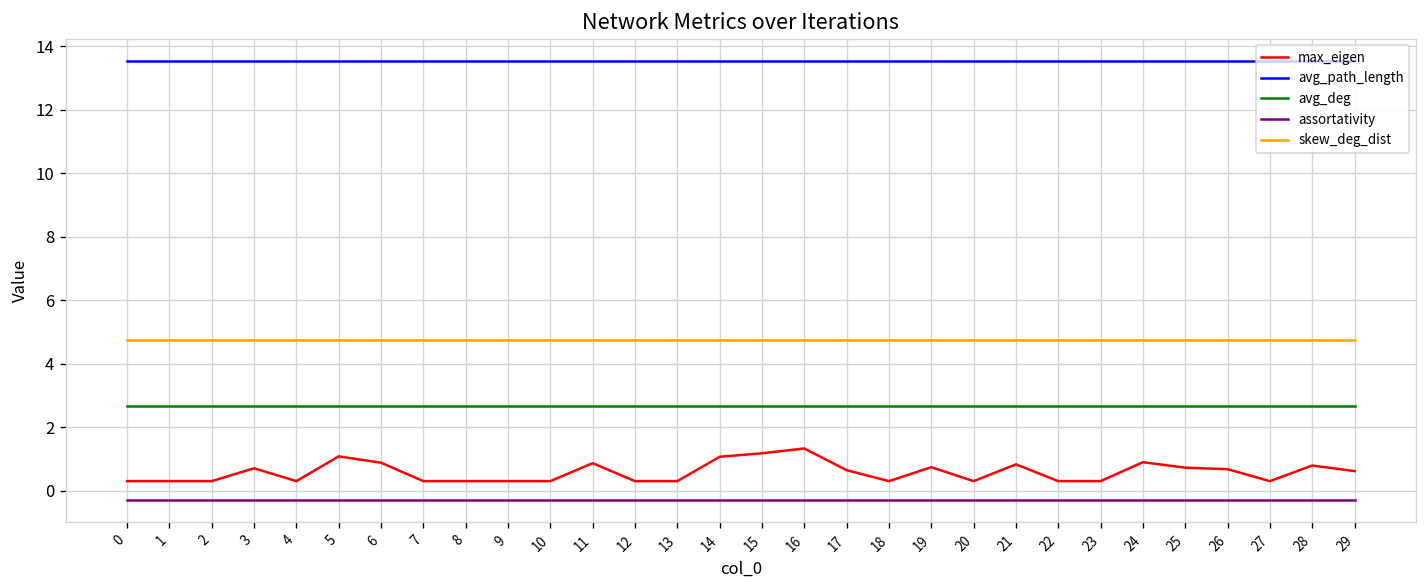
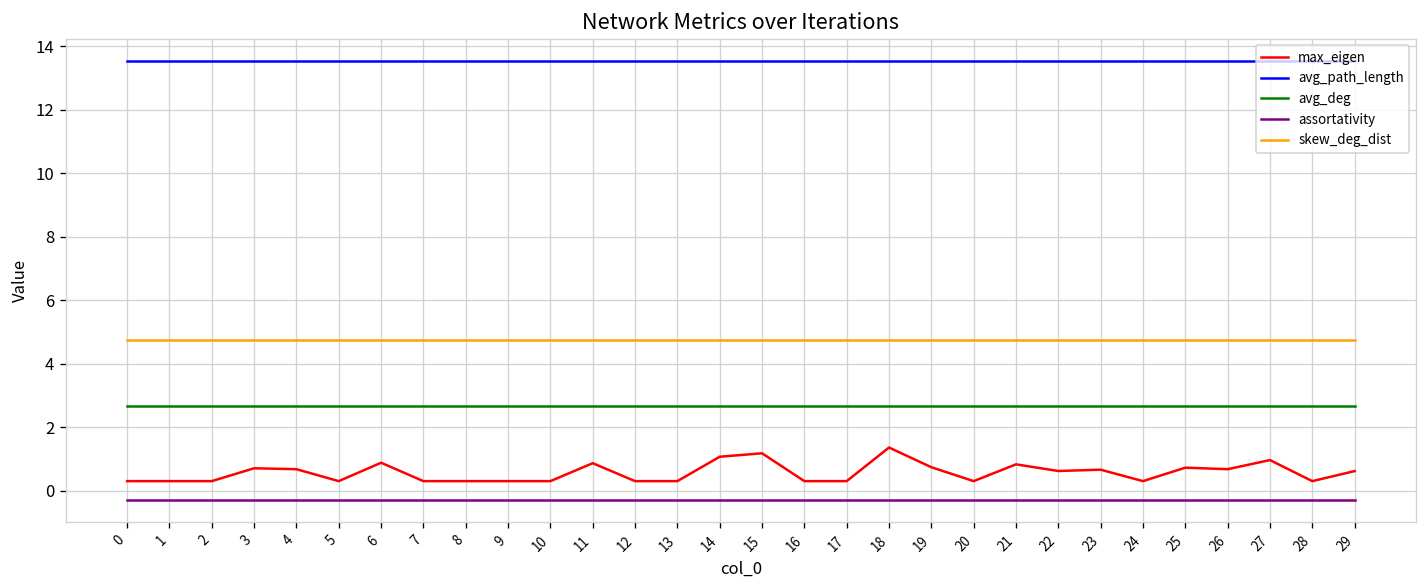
  {
    "max_eigen": {
      "0": 0.3,
      "1": 0.3,
      "2": 0.3,
      "3": 0.7,
-     "4": 0.3,
-     "5": 1.1,
+     "4": 0.7,
+     "5": 0.3,
      "6": 0.9,
      "7": 0.3,
      "8": 0.3,
      "9": 0.3,
      "10": 0.3,
      "11": 0.9,
      "12": 0.3,
      "13": 0.3,
      "14": 1.1,
      "15": 1.2,
-     "16": 1.3,
-     "17": 0.6,
-     "18": 0.3,
+     "16": 0.3,
+     "17": 0.3,
+     "18": 1.4,
      "19": 0.7,
      "20": 0.3,
      "21": 0.8,
-     "22": 0.3,
-     "23": 0.3,
-     "24": 0.9,
+     "22": 0.6,
+     "23": 0.7,
+     "24": 0.3,
      "25": 0.7,
      "26": 0.7,
-     "27": 0.3,
-     "28": 0.8,
+     "27": 1.0,
+     "28": 0.3,
      "29": 0.6
    },
    "avg_path_length": {
      "0": 13.5,
      "1": 13.5,
      "2": 13.5,
      "3": 13.5,
      "4": 13.5,
      "5": 13.5,
      "6": 13.5,
      "7": 13.5,
      "8": 13.5,
      "9": 13.5,
      "10": 13.5,
      "11": 13.5,
      "12": 13.5,
      "13": 13.5,
      "14": 13.5,
      "15": 13.5,
      "16": 13.5,
      "17": 13.5,
      "18": 13.5,
      "19": 13.5,
      "20": 13.5,
      "21": 13.5,
      "22": 13.5,
      "23": 13.5,
      "24": 13.5,
      "25": 13.5,
      "26": 13.5
    },
    "avg_deg": {
      "0": 2.7,
      "1": 2.7,
      "2": 2.7,
      "3": 2.7,
      "4": 2.7,
      "5": 2.7,
      "6": 2.7,
      "7": 2.7,
      "8": 2.7,
      "9": 2.7,
      "10": 2.7,
      "11": 2.7,
      "12": 2.7,
      "13": 2.7,
      "14": 2.7,
      "15": 2.7,
      "16": 2.7,
      "17": 2.7,
      "18": 2.7,
      "19": 2.7,
      "20": 2.7,
      "21": 2.7,
      "22": 2.7,
      "23": 2.7,
      "24": 2.7,
      "25": 2.7,
      "26": 2.7,
      "27": 2.7,
      "28": 2.7,
      "29": 2.7
    },
    "assortativity": {
      "0": -0.3,
      "1": -0.3,
      "2": -0.3,
      "3": -0.3,
      "4": -0.3,
      "5": -0.3,
      "6": -0.3,
      "7": -0.3,
      "8": -0.3,
      "9": -0.3,
      "10": -0.3,
      "11": -0.3,
      "12": -0.3,
      "13": -0.3,
      "14": -0.3,
      "15": -0.3,
      "16": -0.3,
      "17": -0.3,
      "18": -0.3,
      "19": -0.3,
      "20": -0.3,
      "21": -0.3,
      "22": -0.3,
      "23": -0.3,
      "24": -0.3,
      "25": -0.3,
      "26": -0.3,
      "27": -0.3,
      "28": -0.3,
      "29": -0.3
    },
    "skew_deg_dist": {
      "0": 4.8,
      "1": 4.8,
      "2": 4.8,
      "3": 4.8,
      "4": 4.8,
      "5": 4.8,
      "6": 4.8,
      "7": 4.8,
      "8": 4.8,
      "9": 4.8,
      "10": 4.8,
      "11": 4.8,
      "12": 4.8,
      "13": 4.8,
      "14": 4.8,
      "15": 4.8,
      "16": 4.8,
      "17": 4.8,
      "18": 4.8,
      "19": 4.8,
      "20": 4.8,
      "21": 4.8,
      "22": 4.8,
      "23": 4.8,
      "24": 4.8,
      "25": 4.8,
      "26": 4.8,
      "27": 4.8,
      "28": 4.8,
      "29": 4.8
    }
  }
